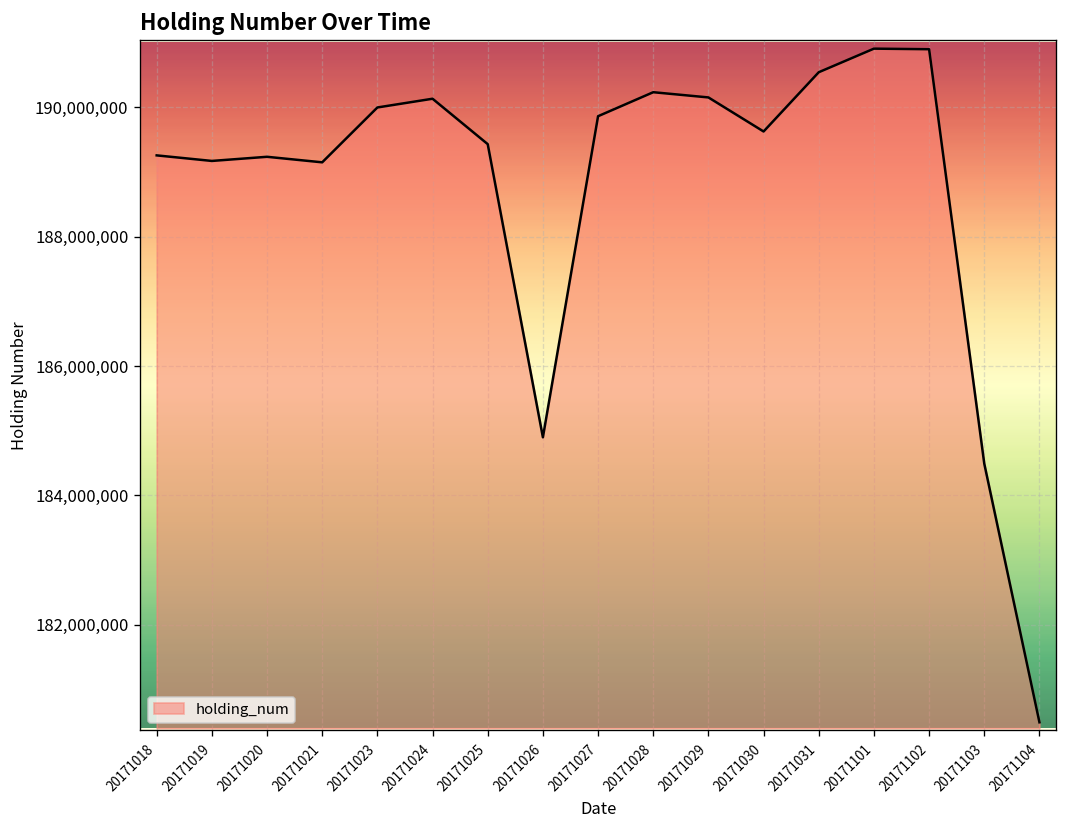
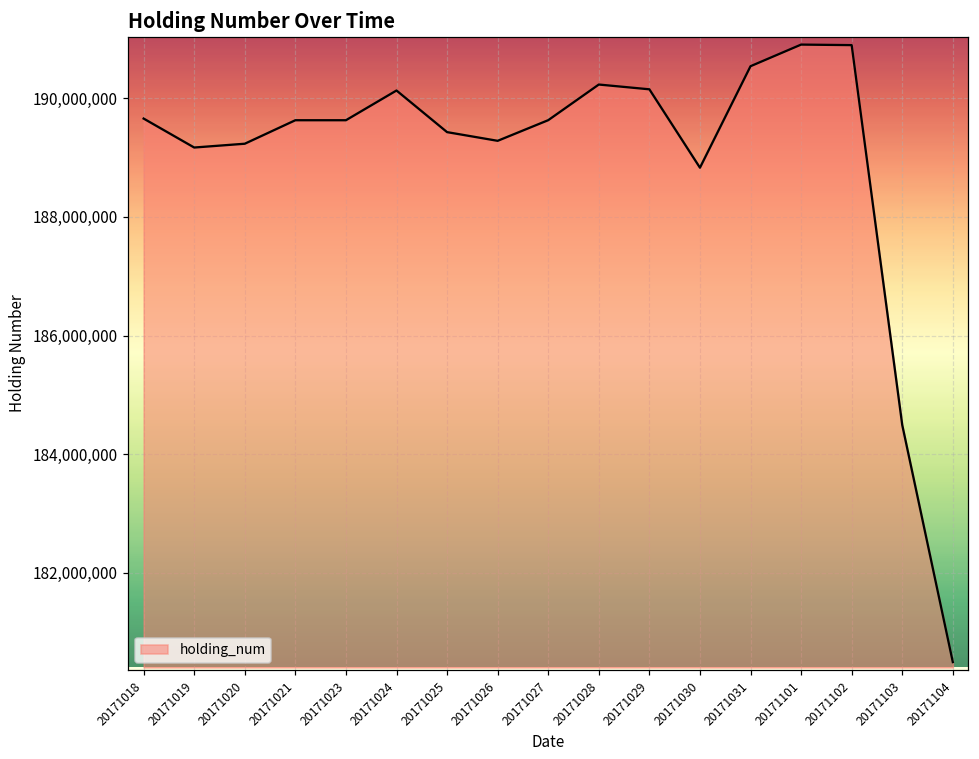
  {
-   "20171018": "189,300,000",
+   "20171018": "189,700,000",
    "20171019": "189,200,000",
    "20171020": "189,200,000",
-   "20171021": "189,100,000",
-   "20171023": "190,000,000",
+   "20171021": "189,600,000",
+   "20171023": "189,600,000",
    "20171024": "190,100,000",
    "20171025": "189,400,000",
-   "20171026": "184,900,000",
-   "20171027": "189,900,000",
+   "20171026": "189,300,000",
+   "20171027": "189,600,000",
    "20171028": "190,200,000",
    "20171029": "190,200,000",
-   "20171030": "189,600,000",
+   "20171030": "188,800,000",
    "20171031": "190,500,000",
    "20171101": "190,900,000",
    "20171102": "190,900,000",
    "20171103": "184,500,000",
    "20171104": "180,500,000"
  }
